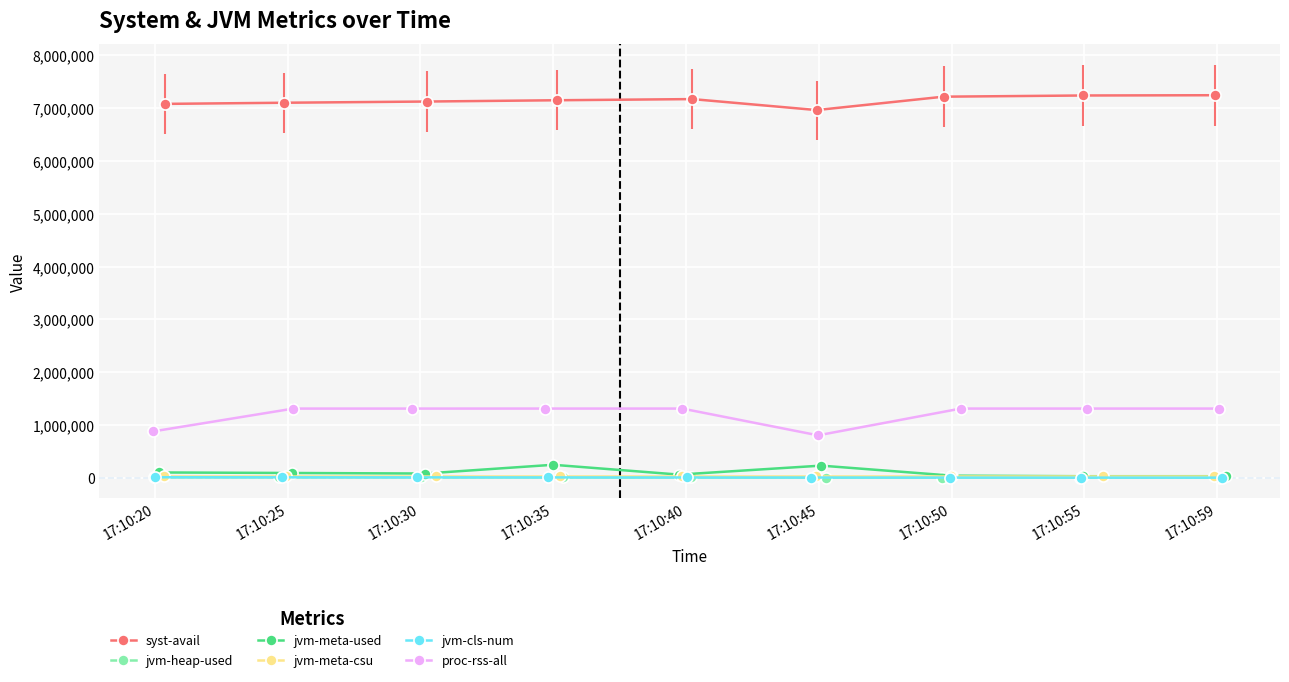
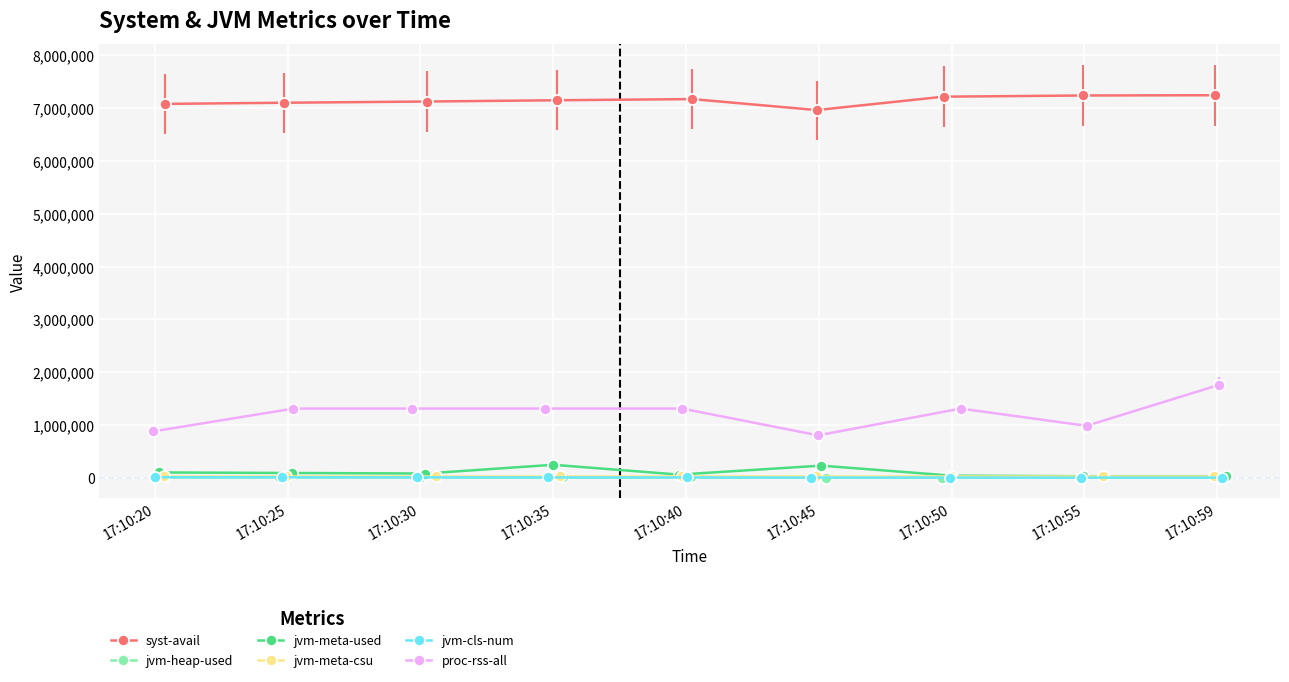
  {
    "syst-avail": {
      "17:10:45": "7,000,000",
      "17:10:55": "7,200,000"
    },
    "jvm-heap-used": {
      "17:10:30": "0"
    },
    "jvm-meta-used": {
      "17:10:35": "200,000",
      "17:10:45": "200,000",
      "17:10:55": "0"
    },
    "jvm-meta-csu": {
      "17:10:25": "0"
    },
    "jvm-cls-num": {
      "17:10:40": "0"
    },
    "proc-rss-all": {
      "17:10:20": "900,000",
      "17:10:45": "800,000",
-     "17:10:55": "1,300,000",
-     "17:10:59": "1,300,000"
+     "17:10:55": "1,000,000",
+     "17:10:59": "1,800,000"
    }
  }
